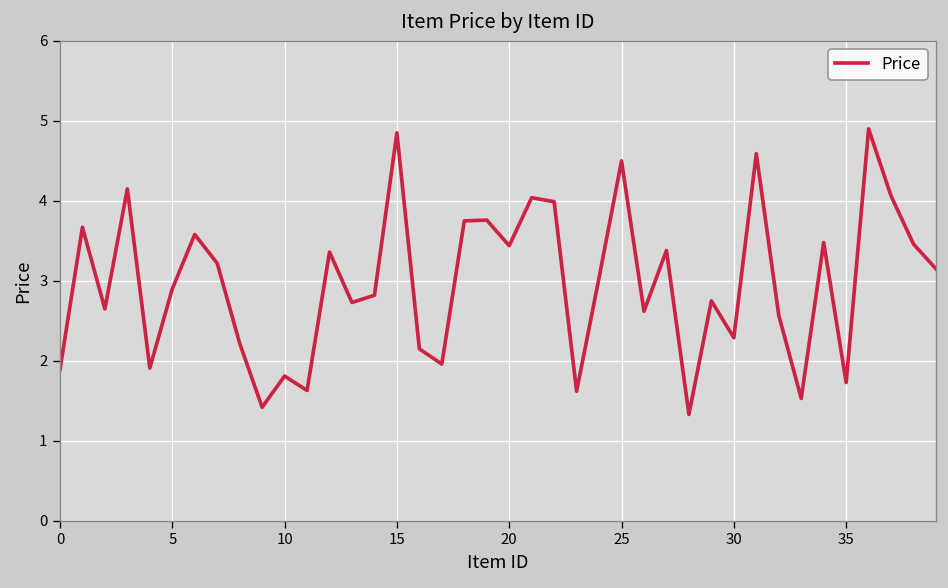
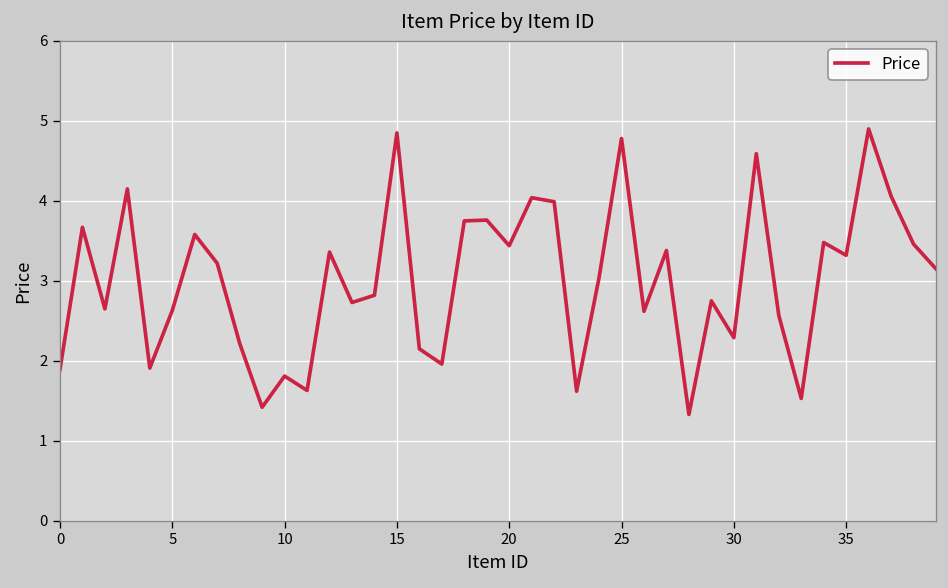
  {
    "0": 1.9,
-   "5": 2.9,
+   "5": 2.6,
    "10": 1.8,
    "15": 4.9,
    "20": 3.4,
-   "25": 4.5,
+   "25": 4.8,
    "30": 2.3,
-   "35": 1.7
+   "35": 3.3
  }
